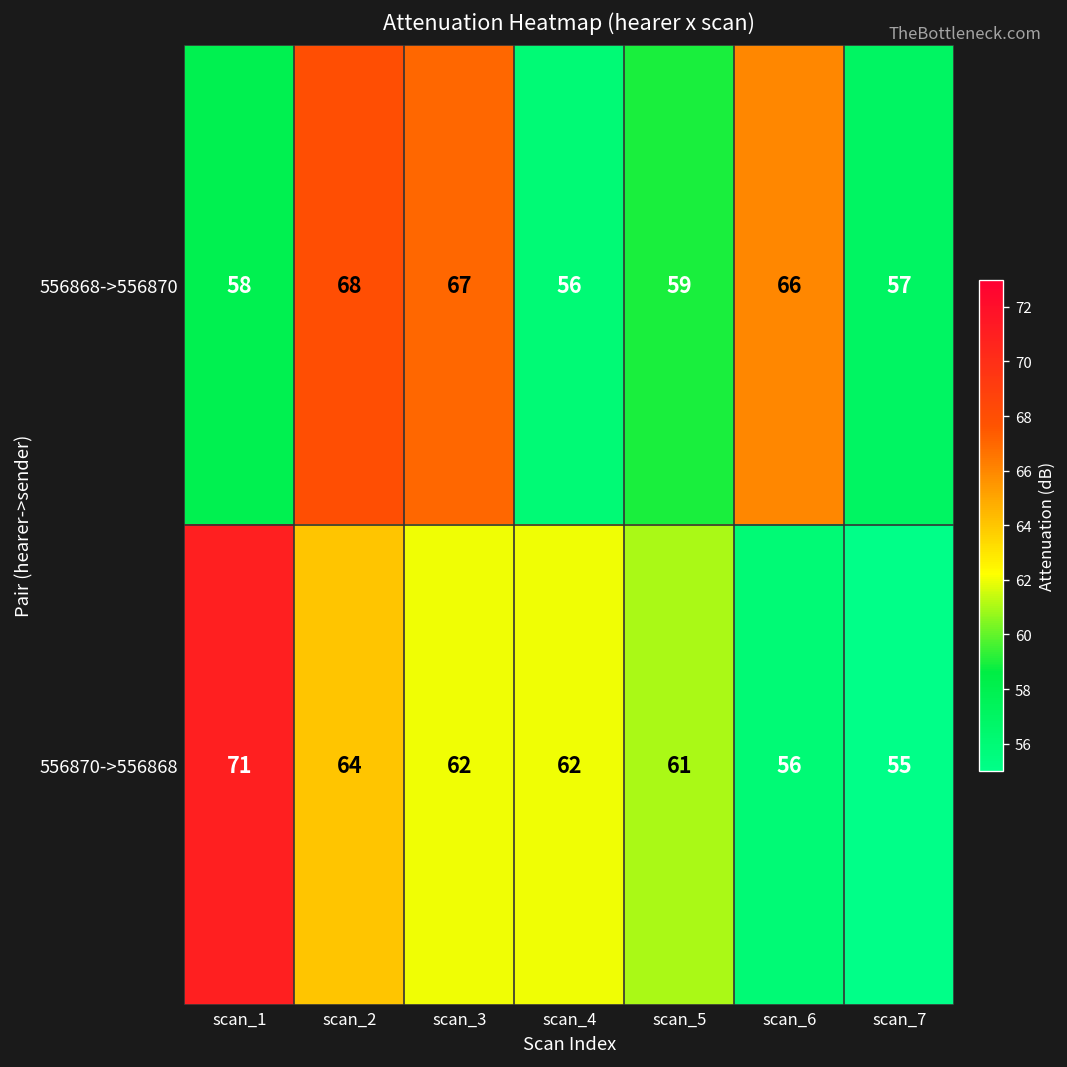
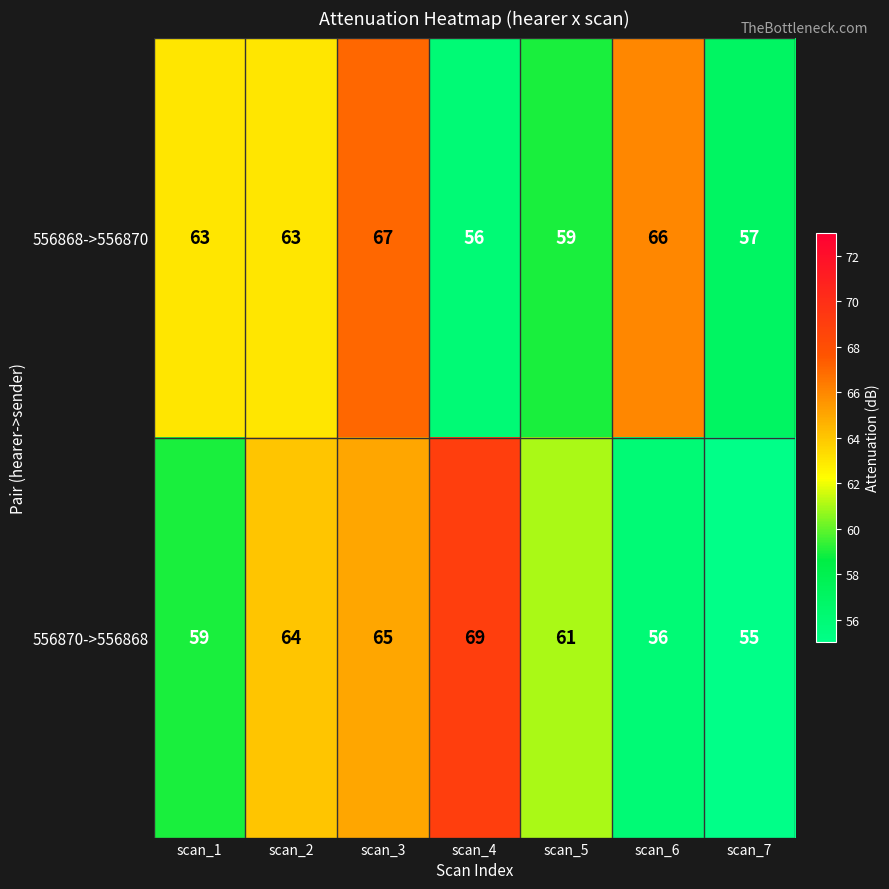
  {
    "556868->556870": {
-     "scan_1": 58,
-     "scan_2": 68,
+     "scan_1": 63,
+     "scan_2": 63,
      "scan_3": 67,
      "scan_4": 56,
      "scan_5": 59,
      "scan_6": 66,
      "scan_7": 57
    },
    "556870->556868": {
-     "scan_1": 71,
+     "scan_1": 59,
      "scan_2": 64,
-     "scan_3": 62,
-     "scan_4": 62,
+     "scan_3": 65,
+     "scan_4": 69,
      "scan_5": 61,
      "scan_6": 56,
      "scan_7": 55
    }
  }
